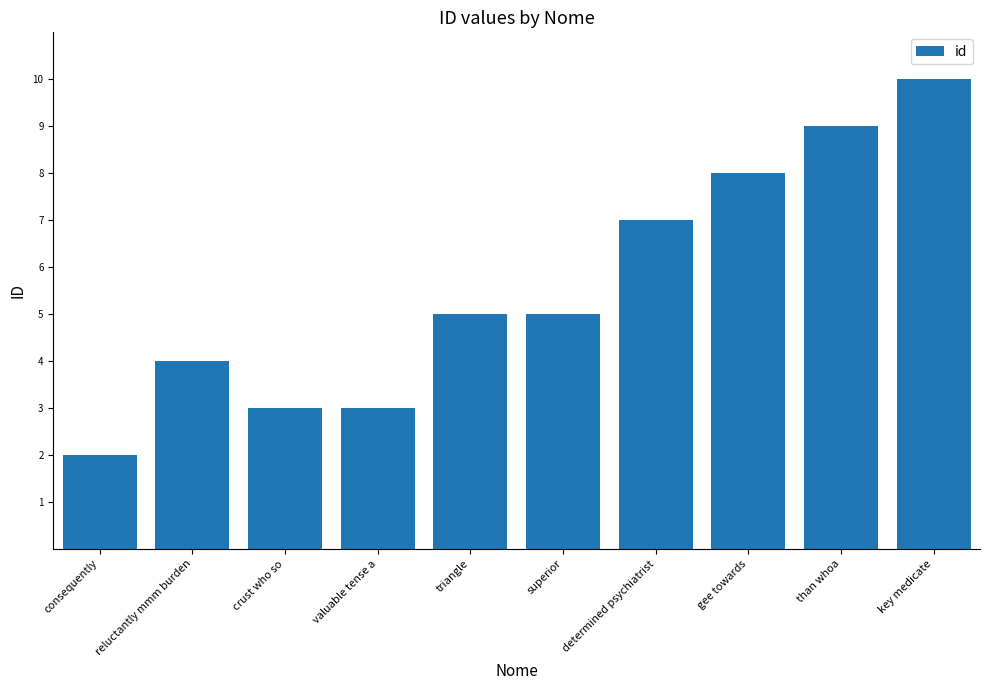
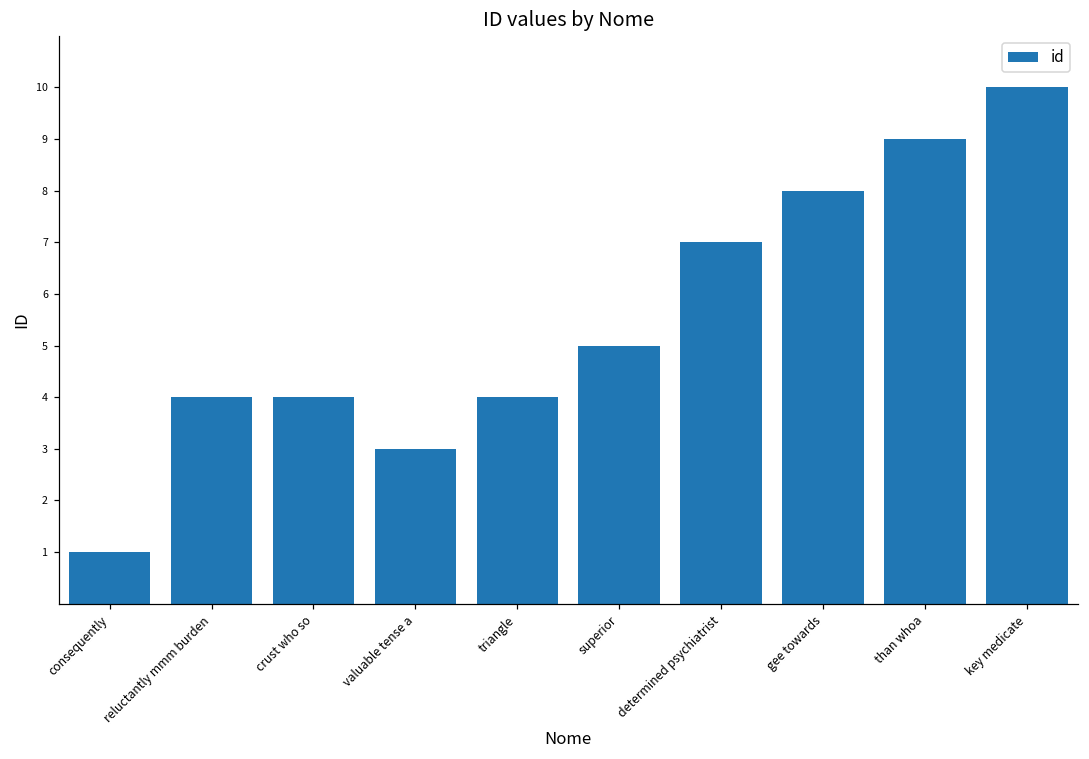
  {
-   "consequently": 2,
+   "consequently": 1,
    "reluctantly mmm burden": 4,
-   "crust who so": 3,
+   "crust who so": 4,
    "valuable tense a": 3,
-   "triangle": 5,
+   "triangle": 4,
    "superior": 5,
    "determined psychiatrist": 7,
    "gee towards": 8,
    "than whoa": 9,
    "key medicate": 10
  }
